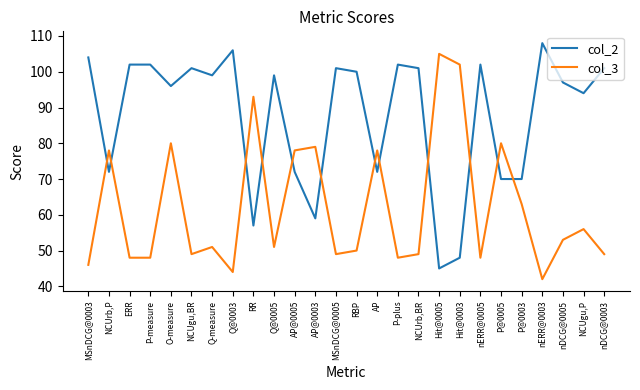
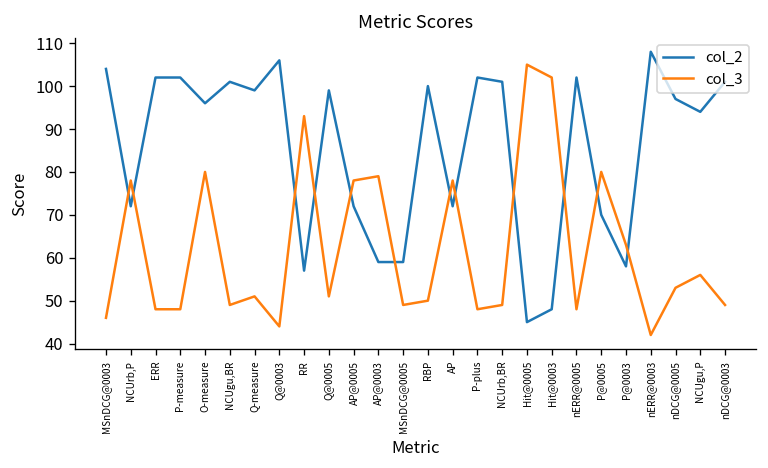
  {
    "col_2": {
      "MSnDCG@0003": 104,
      "NCUrb,P": 72,
      "ERR": 102,
      "P-measure": 102,
      "O-measure": 96,
      "NCUgu,BR": 101,
      "Q-measure": 99,
      "Q@0003": 106,
      "RR": 57,
      "Q@0005": 99,
      "AP@0005": 72,
      "AP@0003": 59,
-     "MSnDCG@0005": 101,
+     "MSnDCG@0005": 59,
      "RBP": 100,
      "AP": 72,
      "P-plus": 102,
      "NCUrb,BR": 101,
      "Hit@0005": 45,
      "Hit@0003": 48,
      "nERR@0005": 102,
      "P@0005": 70,
-     "P@0003": 70,
+     "P@0003": 58,
      "nERR@0003": 108,
      "nDCG@0005": 97,
      "NCUgu,P": 94
    },
    "col_3": {
      "MSnDCG@0003": 46,
      "NCUrb,P": 78,
      "ERR": 48,
      "P-measure": 48,
      "O-measure": 80,
      "NCUgu,BR": 49,
      "Q-measure": 51,
      "Q@0003": 44,
      "RR": 93,
      "Q@0005": 51,
      "AP@0005": 78,
      "AP@0003": 79,
      "MSnDCG@0005": 49,
      "RBP": 50,
      "AP": 78,
      "P-plus": 48,
      "NCUrb,BR": 49,
      "Hit@0005": 105,
      "Hit@0003": 102,
      "nERR@0005": 48,
      "P@0005": 80,
      "P@0003": 63,
      "nERR@0003": 42,
      "nDCG@0005": 53,
      "NCUgu,P": 56,
      "nDCG@0003": 49
    }
  }
